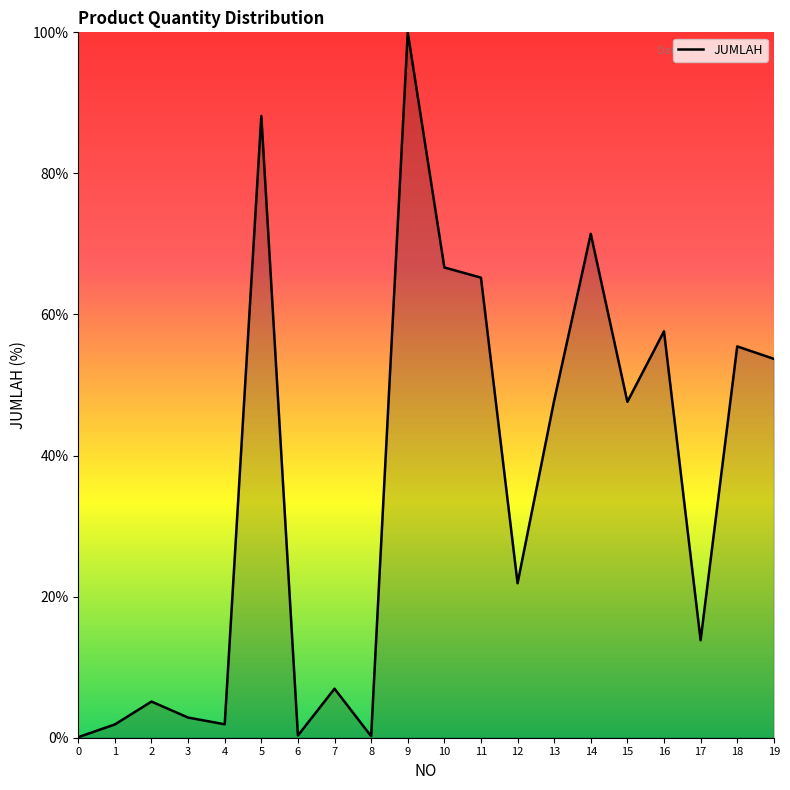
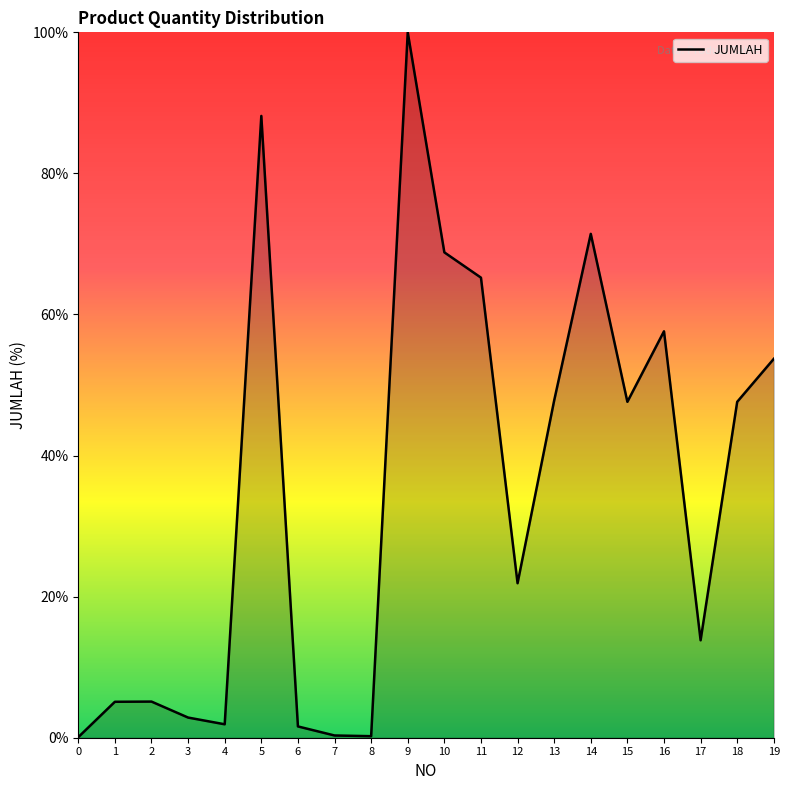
  {
    "0": "0%",
-   "1": "2%",
+   "1": "5%",
    "2": "5%",
    "3": "3%",
    "4": "2%",
    "5": "88%",
-   "6": "0%",
-   "7": "7%",
+   "6": "2%",
+   "7": "0%",
    "8": "0%",
    "9": "100%",
-   "10": "67%",
+   "10": "69%",
    "11": "65%",
    "12": "22%",
    "13": "48%",
    "14": "71%",
    "15": "48%",
    "16": "58%",
    "17": "14%",
-   "18": "55%",
+   "18": "48%",
    "19": "54%"
  }
